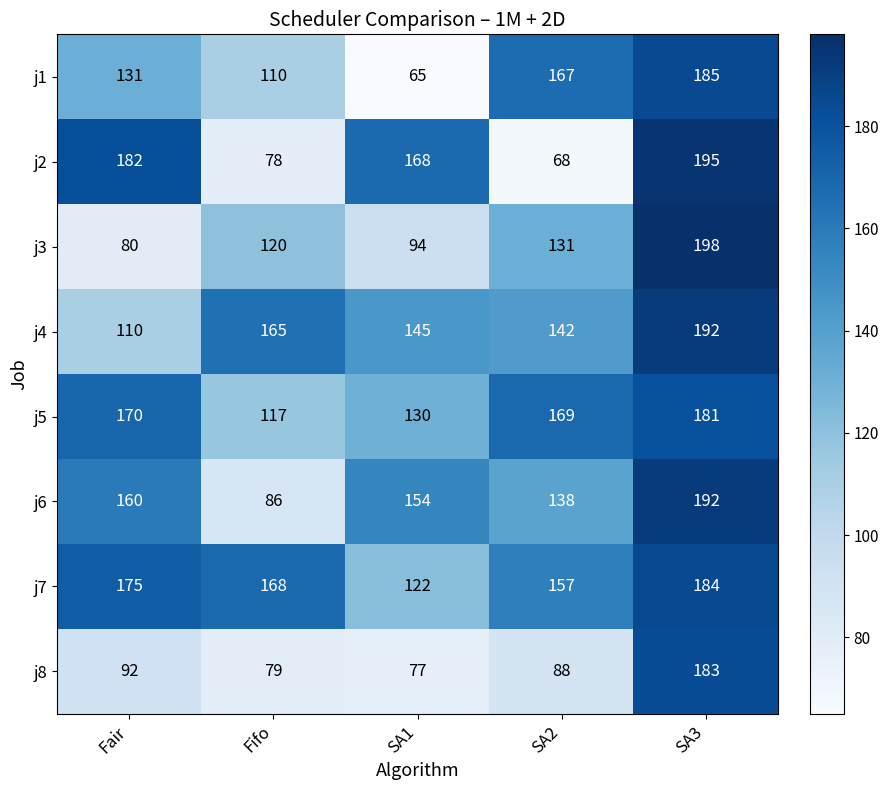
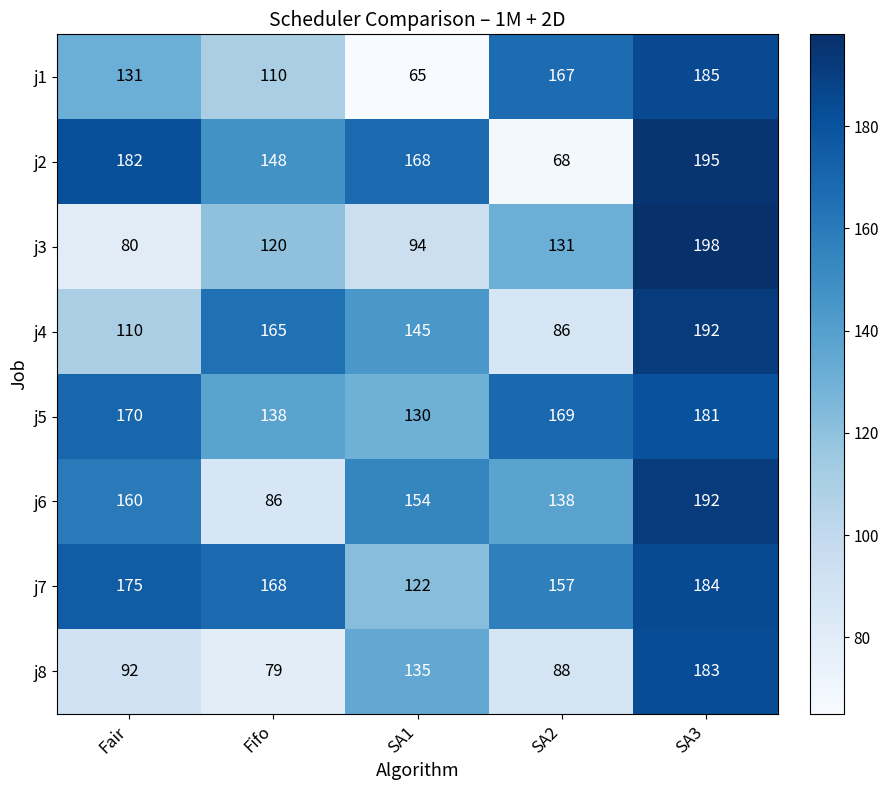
  {
    "j1": {
      "Fair": 131,
      "Fifo": 110,
      "SA1": 65,
      "SA2": 167,
      "SA3": 185
    },
    "j2": {
      "Fair": 182,
-     "Fifo": 78,
+     "Fifo": 148,
      "SA1": 168,
      "SA2": 68,
      "SA3": 195
    },
    "j3": {
      "Fair": 80,
      "Fifo": 120,
      "SA1": 94,
      "SA2": 131,
      "SA3": 198
    },
    "j4": {
      "Fair": 110,
      "Fifo": 165,
      "SA1": 145,
-     "SA2": 142,
+     "SA2": 86,
      "SA3": 192
    },
    "j5": {
      "Fair": 170,
-     "Fifo": 117,
+     "Fifo": 138,
      "SA1": 130,
      "SA2": 169,
      "SA3": 181
    },
    "j6": {
      "Fair": 160,
      "Fifo": 86,
      "SA1": 154,
      "SA2": 138,
      "SA3": 192
    },
    "j7": {
      "Fair": 175,
      "Fifo": 168,
      "SA1": 122,
      "SA2": 157,
      "SA3": 184
    },
    "j8": {
      "Fair": 92,
      "Fifo": 79,
-     "SA1": 77,
+     "SA1": 135,
      "SA2": 88,
      "SA3": 183
    }
  }
